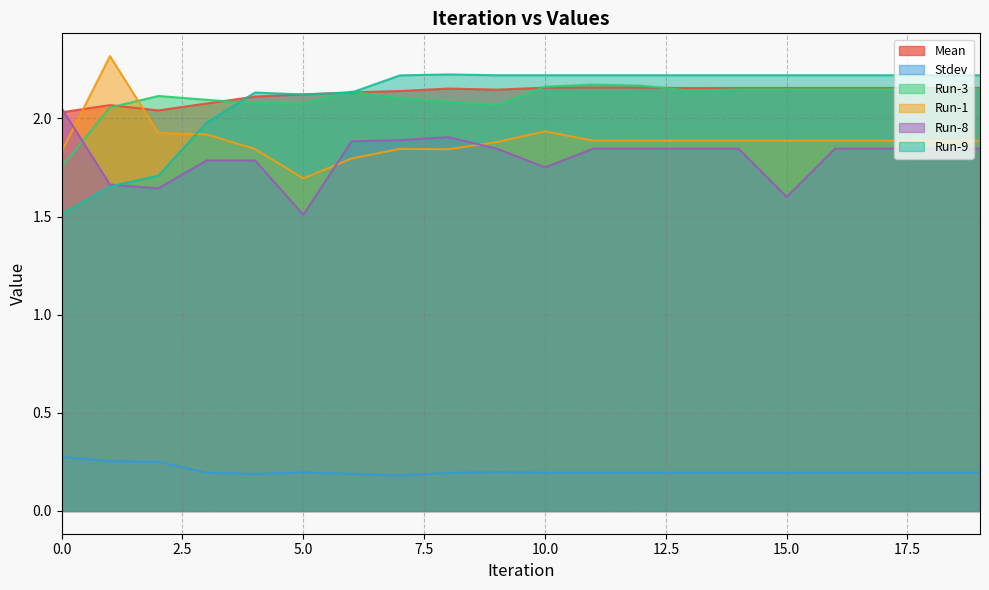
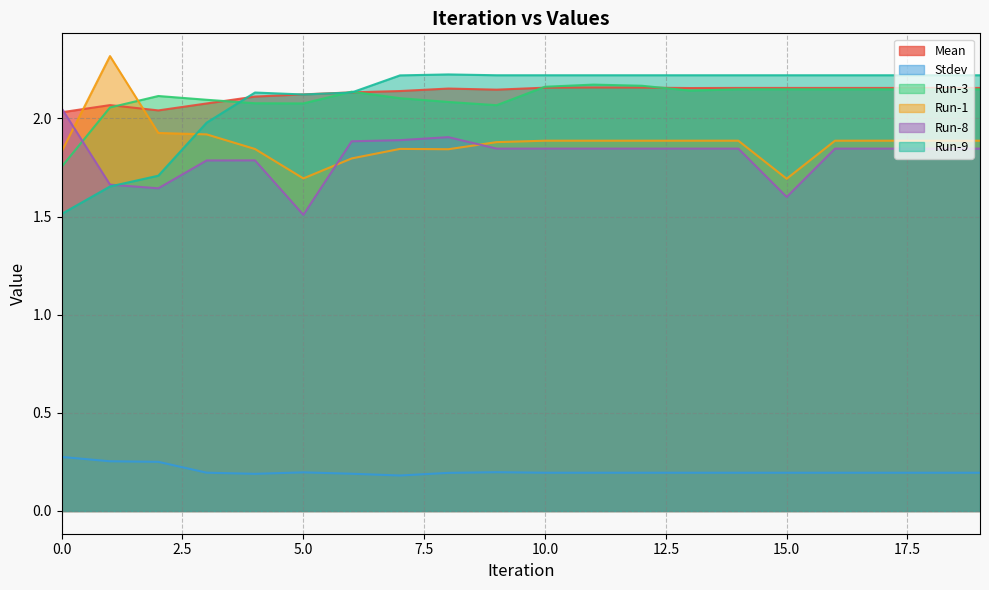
  {
    "Mean": {
      "0.0": 2.03
    },
    "Run-1": {
      "0.0": 1.83,
      "5.0": 1.69,
-     "10.0": 1.93,
-     "15.0": 1.89
+     "10.0": 1.89,
+     "15.0": 1.69
    },
    "Run-8": {
      "0.0": 2.05,
      "5.0": 1.51,
-     "10.0": 1.75,
+     "10.0": 1.85,
      "15.0": 1.60
    }
  }
